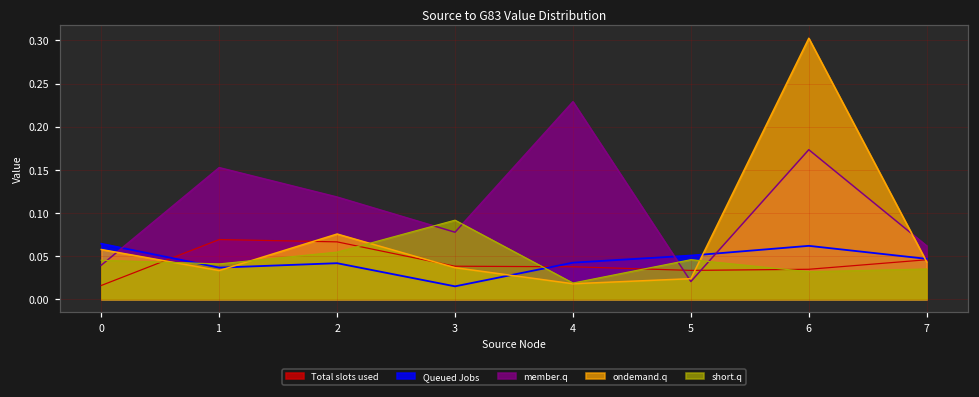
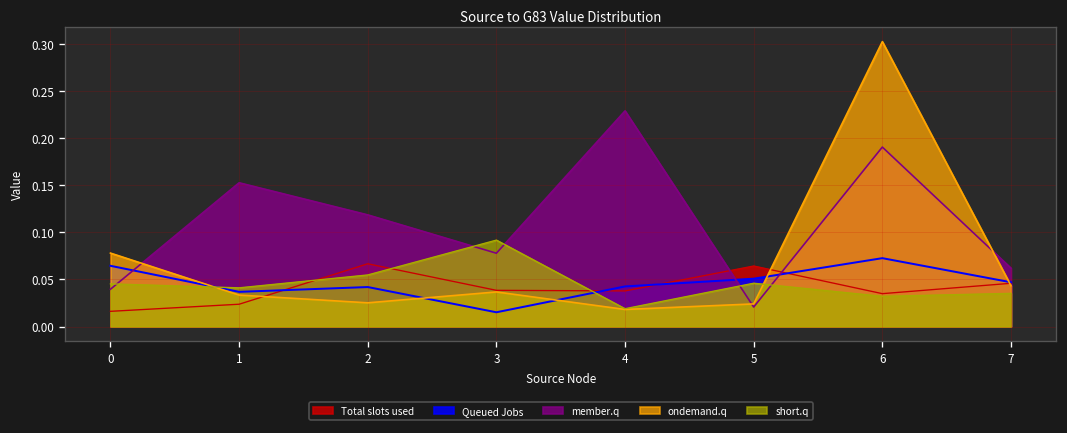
  {
    "Total slots used": {
      "0": 0.02,
-     "1": 0.07,
+     "1": 0.02,
      "2": 0.07,
      "4": 0.04,
-     "5": 0.03
+     "5": 0.06
    },
    "Queued Jobs": {
      "0": 0.06,
      "1": 0.04,
      "2": 0.04,
      "3": 0.02,
      "4": 0.04,
      "5": 0.05,
-     "6": 0.06
+     "6": 0.07
    },
    "member.q": {
      "0": 0.04,
      "1": 0.15,
      "2": 0.12,
      "3": 0.08,
      "4": 0.23,
      "5": 0.02,
-     "6": 0.17,
+     "6": 0.19,
      "7": 0.06
    },
    "ondemand.q": {
-     "0": 0.06,
+     "0": 0.08,
      "1": 0.03,
-     "2": 0.08,
+     "2": 0.03,
      "5": 0.02,
      "6": 0.30
    },
    "short.q": {
      "0": 0.05,
      "1": 0.04,
      "2": 0.05,
      "3": 0.09,
      "5": 0.05,
      "7": 0.04
    }
  }
